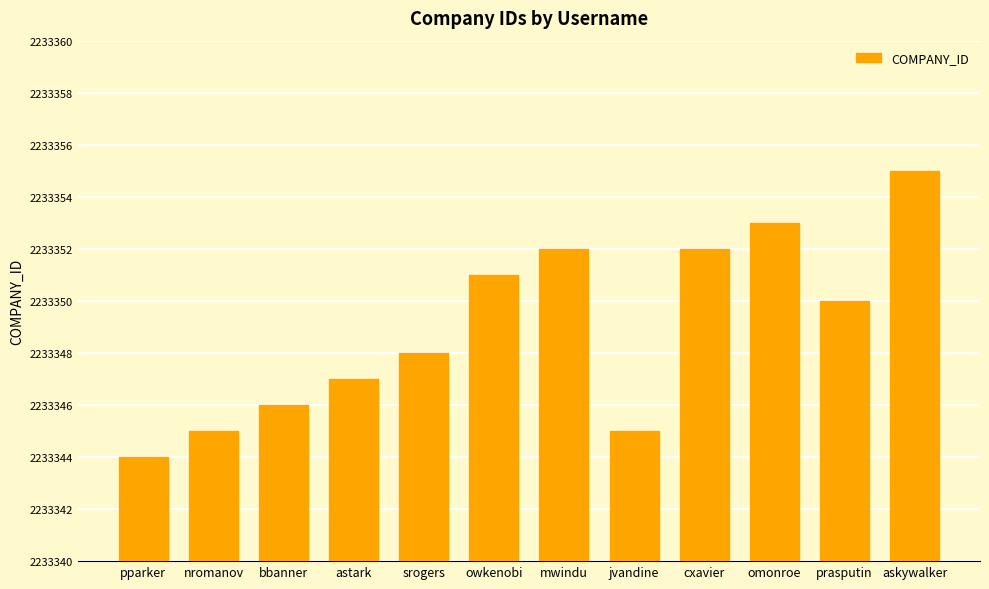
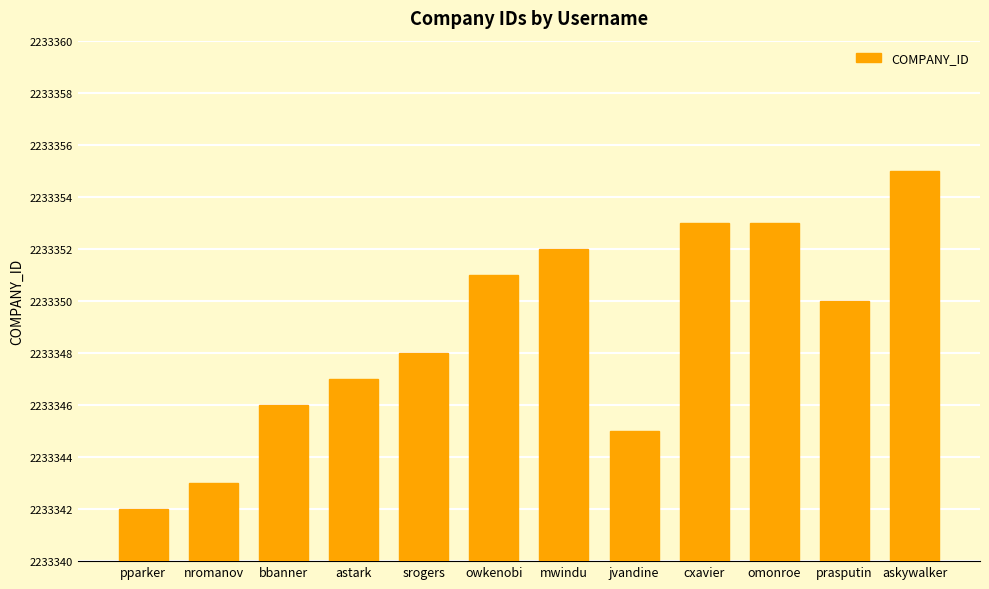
  {
-   "pparker": 2233344,
-   "nromanov": 2233345,
+   "pparker": 2233342,
+   "nromanov": 2233343,
    "bbanner": 2233346,
    "astark": 2233347,
    "srogers": 2233348,
    "owkenobi": 2233351,
    "mwindu": 2233352,
    "jvandine": 2233345,
-   "cxavier": 2233352,
+   "cxavier": 2233353,
    "omonroe": 2233353,
    "prasputin": 2233350,
    "askywalker": 2233355
  }
